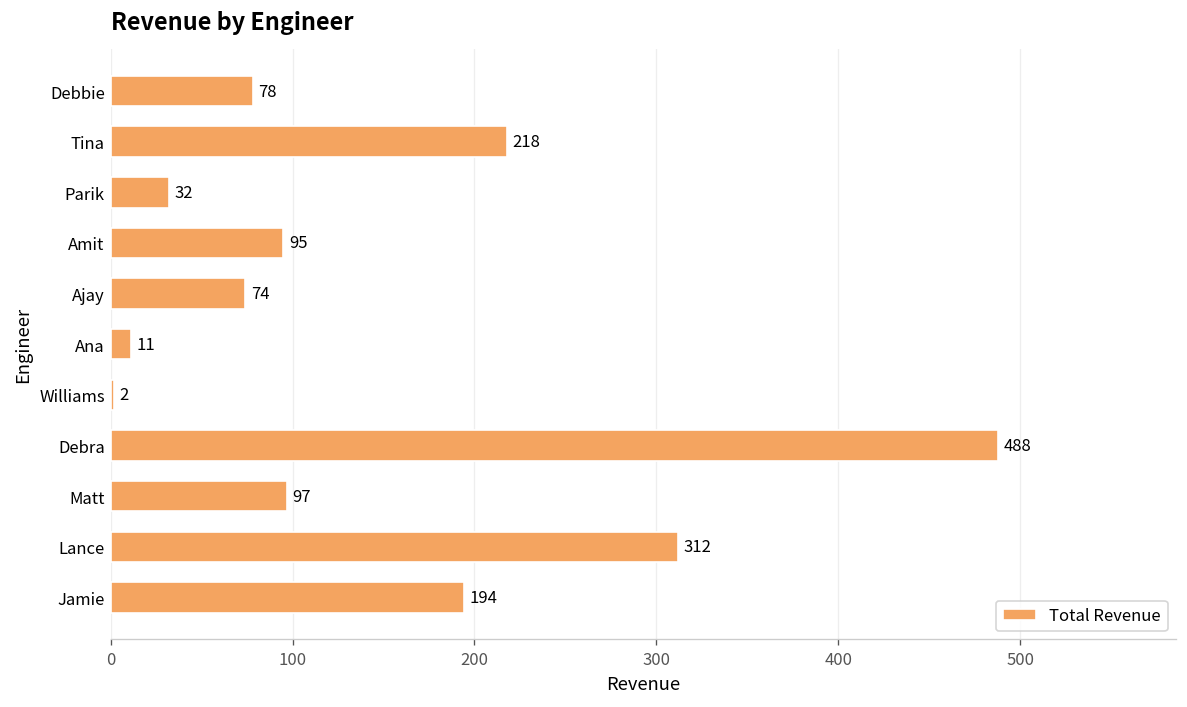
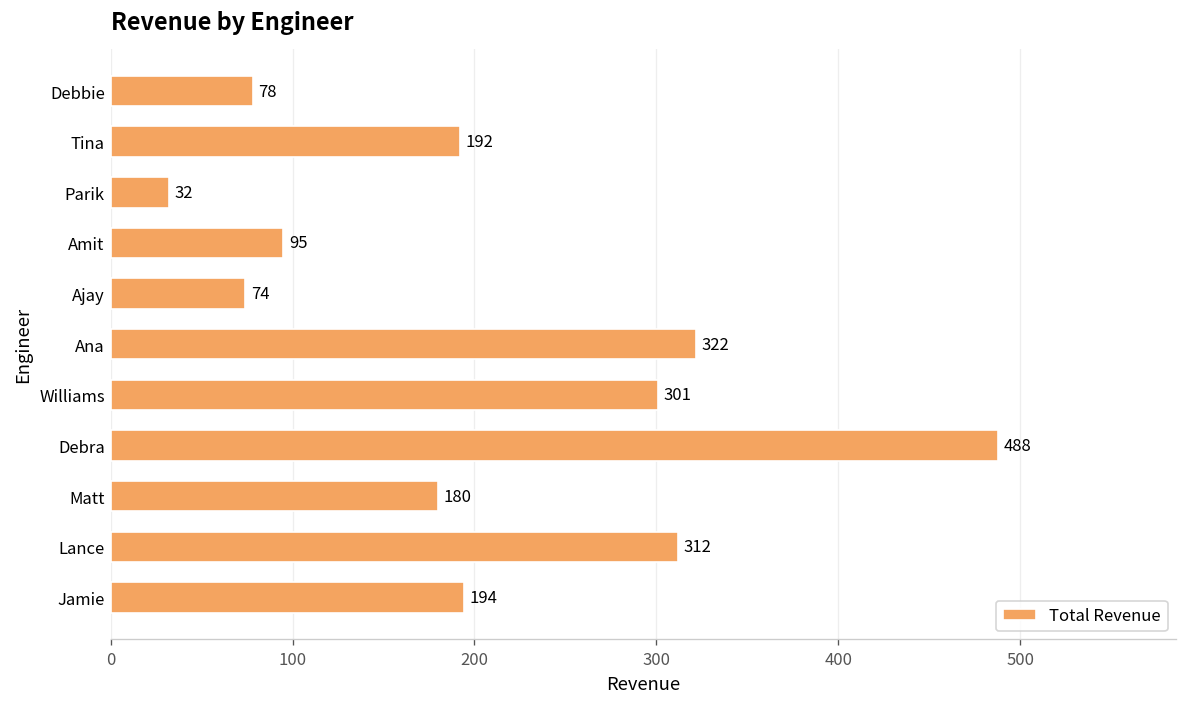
  {
    "Debbie": 78,
-   "Tina": 218,
+   "Tina": 192,
    "Parik": 32,
    "Amit": 95,
    "Ajay": 74,
-   "Ana": 11,
-   "Williams": 2,
+   "Ana": 322,
+   "Williams": 301,
    "Debra": 488,
-   "Matt": 97,
+   "Matt": 180,
    "Lance": 312,
    "Jamie": 194
  }
